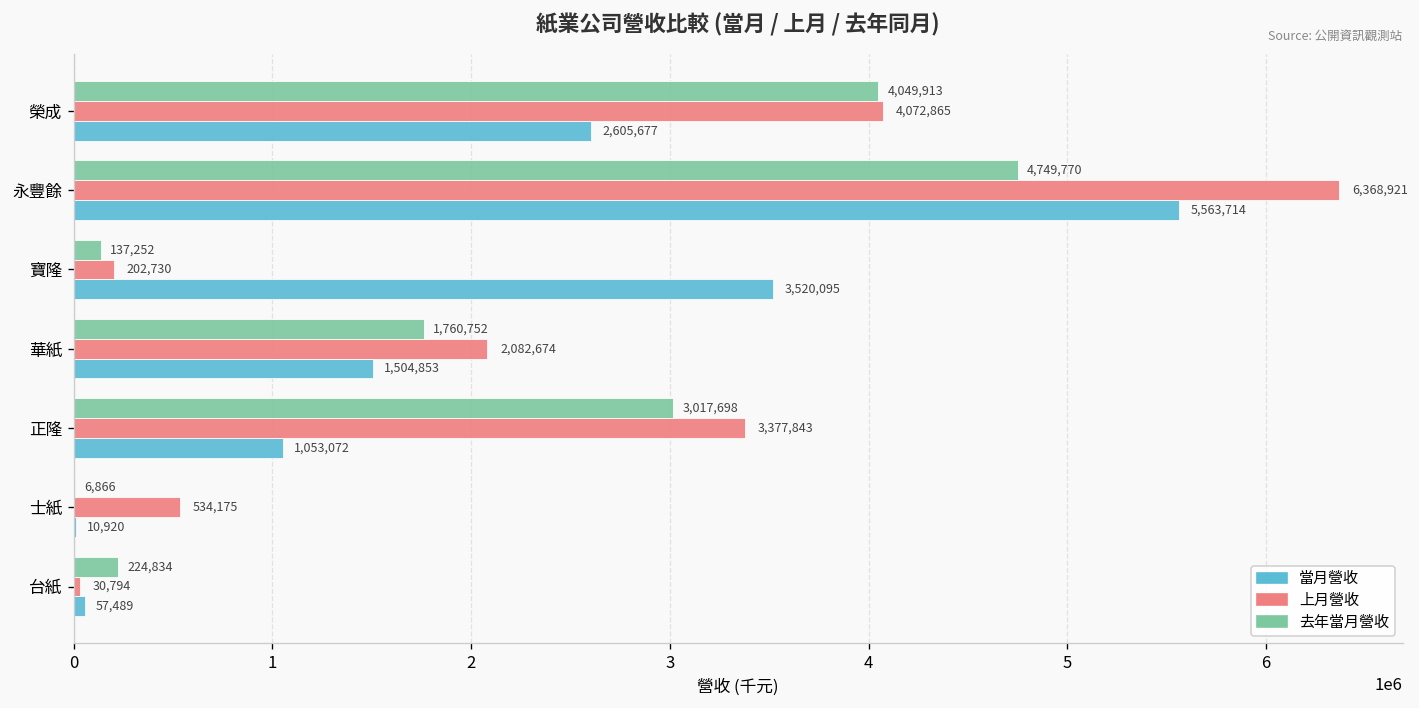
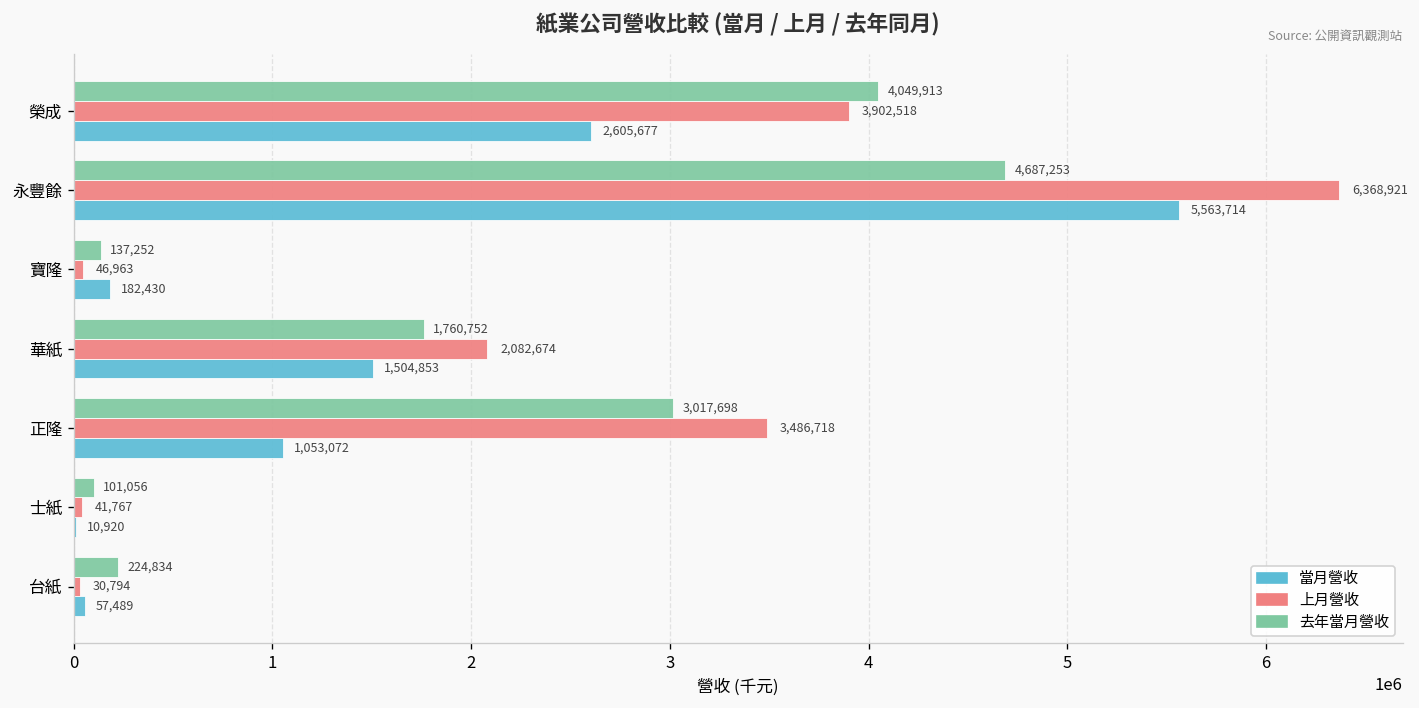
  {
    "當月營收": {
      "榮成": "2,605,677",
      "永豐餘": "5,563,714",
-     "寶隆": "3,520,095",
+     "寶隆": "182,430",
      "華紙": "1,504,853",
      "正隆": "1,053,072",
      "士紙": "10,920",
      "台紙": "57,489"
    },
    "上月營收": {
-     "榮成": "4,072,865",
+     "榮成": "3,902,518",
      "永豐餘": "6,368,921",
-     "寶隆": "202,730",
+     "寶隆": "46,963",
      "華紙": "2,082,674",
-     "正隆": "3,377,843",
-     "士紙": "534,175",
+     "正隆": "3,486,718",
+     "士紙": "41,767",
      "台紙": "30,794"
    },
    "去年當月營收": {
      "榮成": "4,049,913",
-     "永豐餘": "4,749,770",
+     "永豐餘": "4,687,253",
      "寶隆": "137,252",
      "華紙": "1,760,752",
      "正隆": "3,017,698",
-     "士紙": "6,866",
+     "士紙": "101,056",
      "台紙": "224,834"
    }
  }
